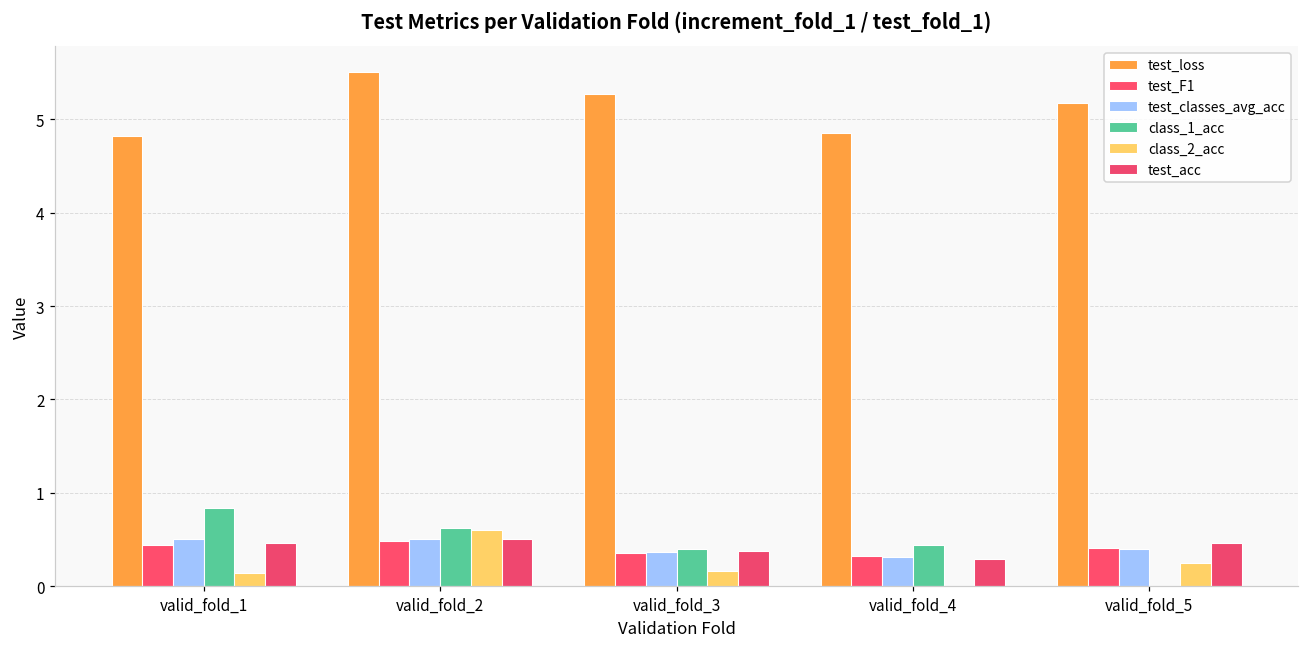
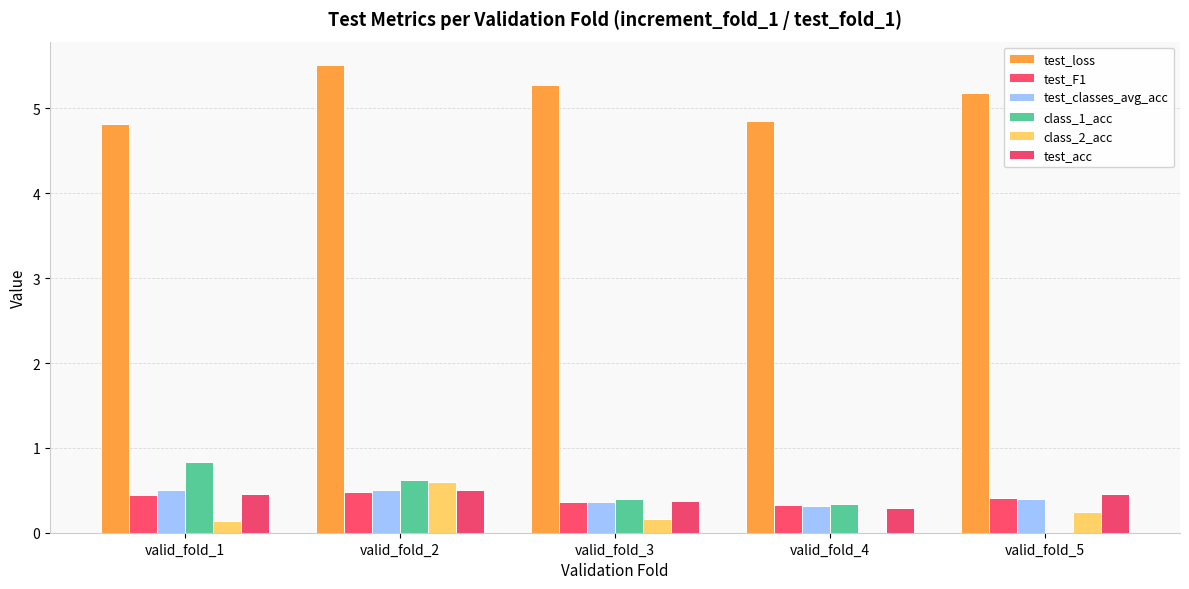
  {
    "test_loss": {
      "valid_fold_1": 4.8,
      "valid_fold_2": 5.5,
      "valid_fold_3": 5.3,
      "valid_fold_4": 4.9,
      "valid_fold_5": 5.2
    },
    "test_classes_avg_acc": {
      "valid_fold_1": 0.5,
      "valid_fold_2": 0.5,
      "valid_fold_3": 0.4,
      "valid_fold_4": 0.3,
      "valid_fold_5": 0.4
    },
    "class_1_acc": {
      "valid_fold_1": 0.8,
      "valid_fold_2": 0.6,
      "valid_fold_3": 0.4,
-     "valid_fold_4": 0.4,
+     "valid_fold_4": 0.3,
      "valid_fold_5": 0.0
    },
    "class_2_acc": {
      "valid_fold_1": 0.1,
      "valid_fold_2": 0.6,
      "valid_fold_3": 0.2,
      "valid_fold_4": 0.0,
      "valid_fold_5": 0.3
    }
  }
